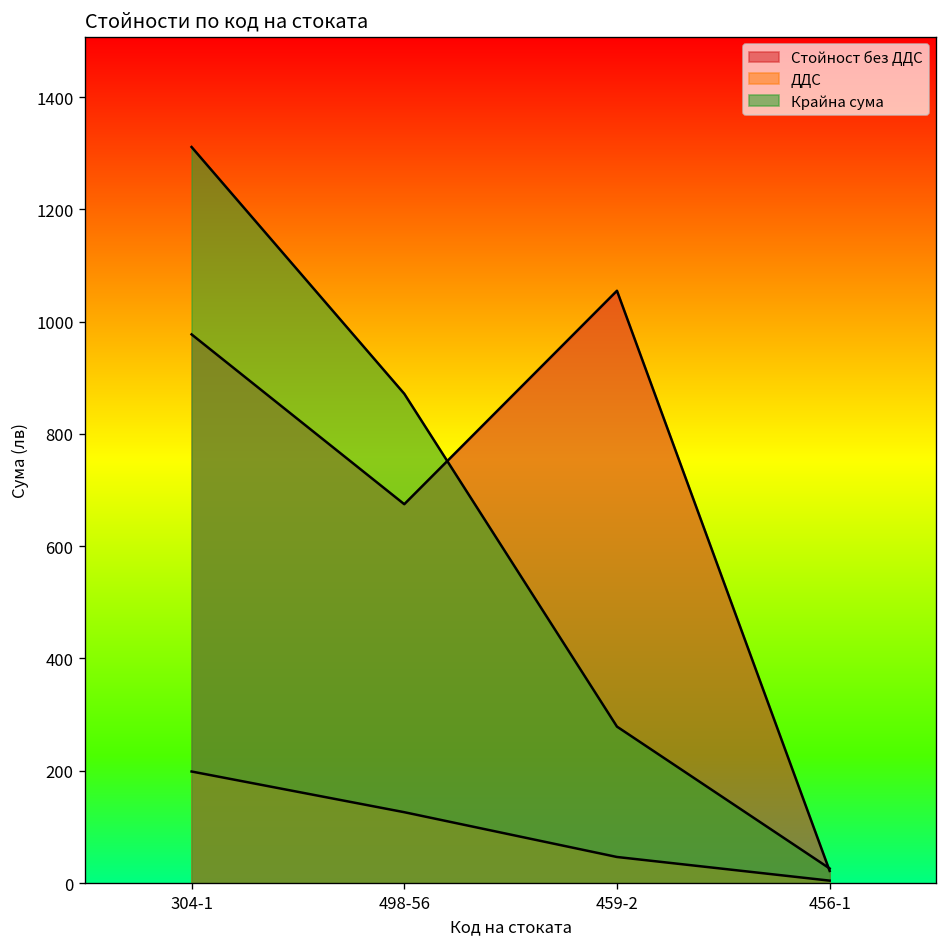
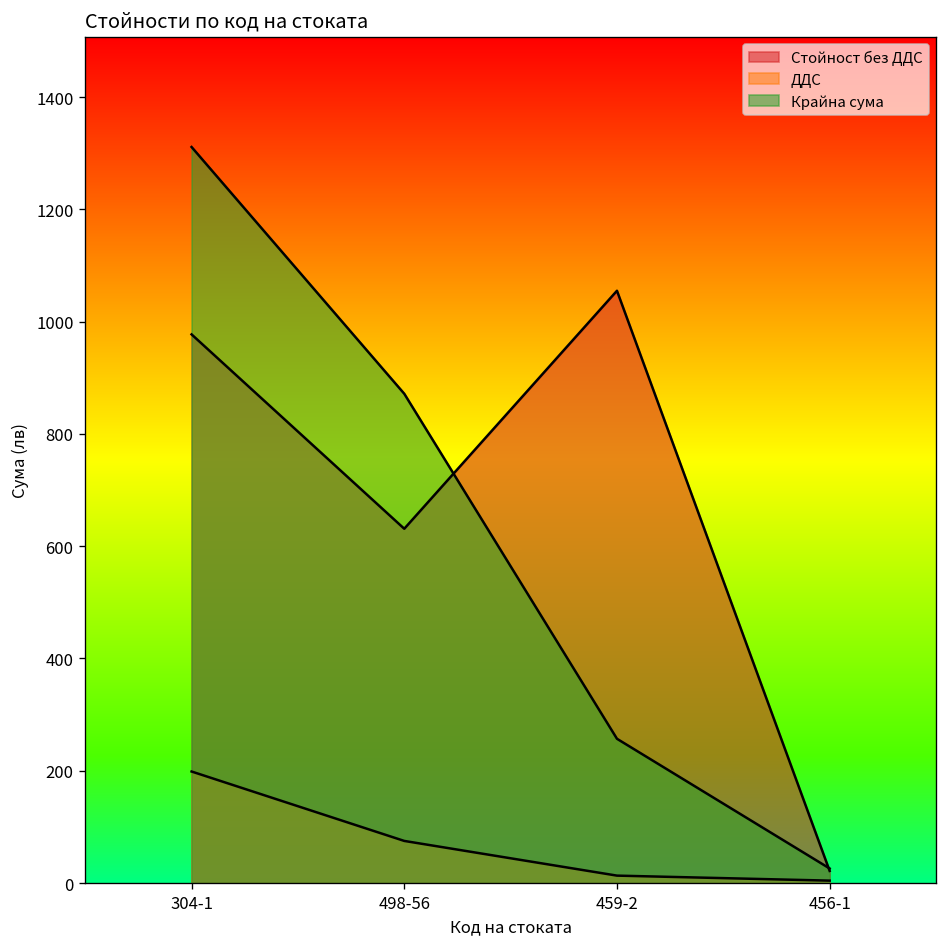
  {
    "Стойност без ДДС": {
      "304-1": 980,
-     "498-56": 670,
+     "498-56": 630,
      "459-2": 1050
    },
    "ДДС": {
      "304-1": 200,
-     "498-56": 130,
-     "459-2": 50,
+     "498-56": 80,
+     "459-2": 10,
      "456-1": 0
    },
    "Крайна сума": {
      "304-1": 1310,
      "498-56": 870,
-     "459-2": 280
+     "459-2": 260
    }
  }
